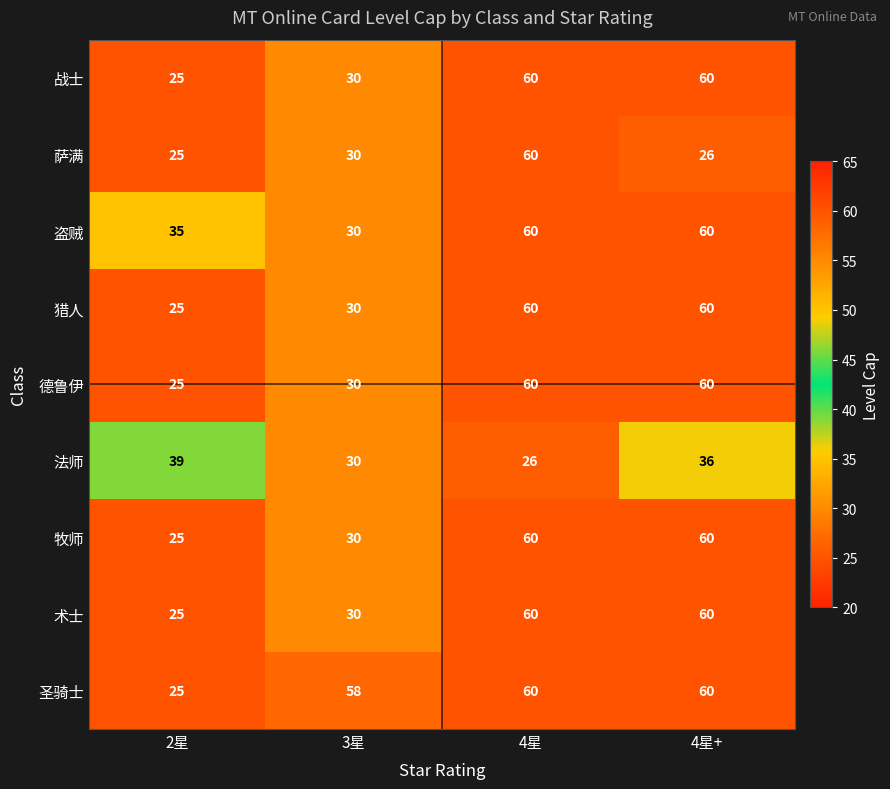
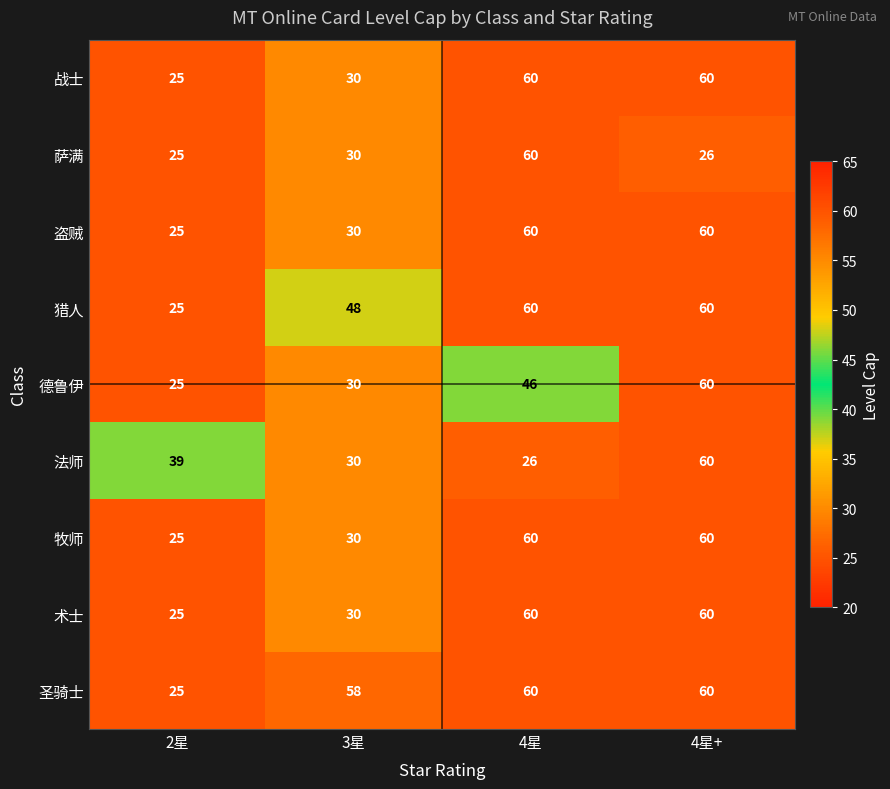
  {
    "战士": {
      "2星": 25,
      "3星": 30,
      "4星": 60,
      "4星+": 60
    },
    "萨满": {
      "2星": 25,
      "3星": 30,
      "4星": 60,
      "4星+": 26
    },
    "盗贼": {
-     "2星": 35,
+     "2星": 25,
      "3星": 30,
      "4星": 60,
      "4星+": 60
    },
    "猎人": {
      "2星": 25,
-     "3星": 30,
+     "3星": 48,
      "4星": 60,
      "4星+": 60
    },
    "德鲁伊": {
      "2星": 25,
      "3星": 30,
-     "4星": 60,
+     "4星": 46,
      "4星+": 60
    },
    "法师": {
      "2星": 39,
      "3星": 30,
      "4星": 26,
-     "4星+": 36
+     "4星+": 60
    },
    "牧师": {
      "2星": 25,
      "3星": 30,
      "4星": 60,
      "4星+": 60
    },
    "术士": {
      "2星": 25,
      "3星": 30,
      "4星": 60,
      "4星+": 60
    },
    "圣骑士": {
      "2星": 25,
      "3星": 58,
      "4星": 60,
      "4星+": 60
    }
  }
